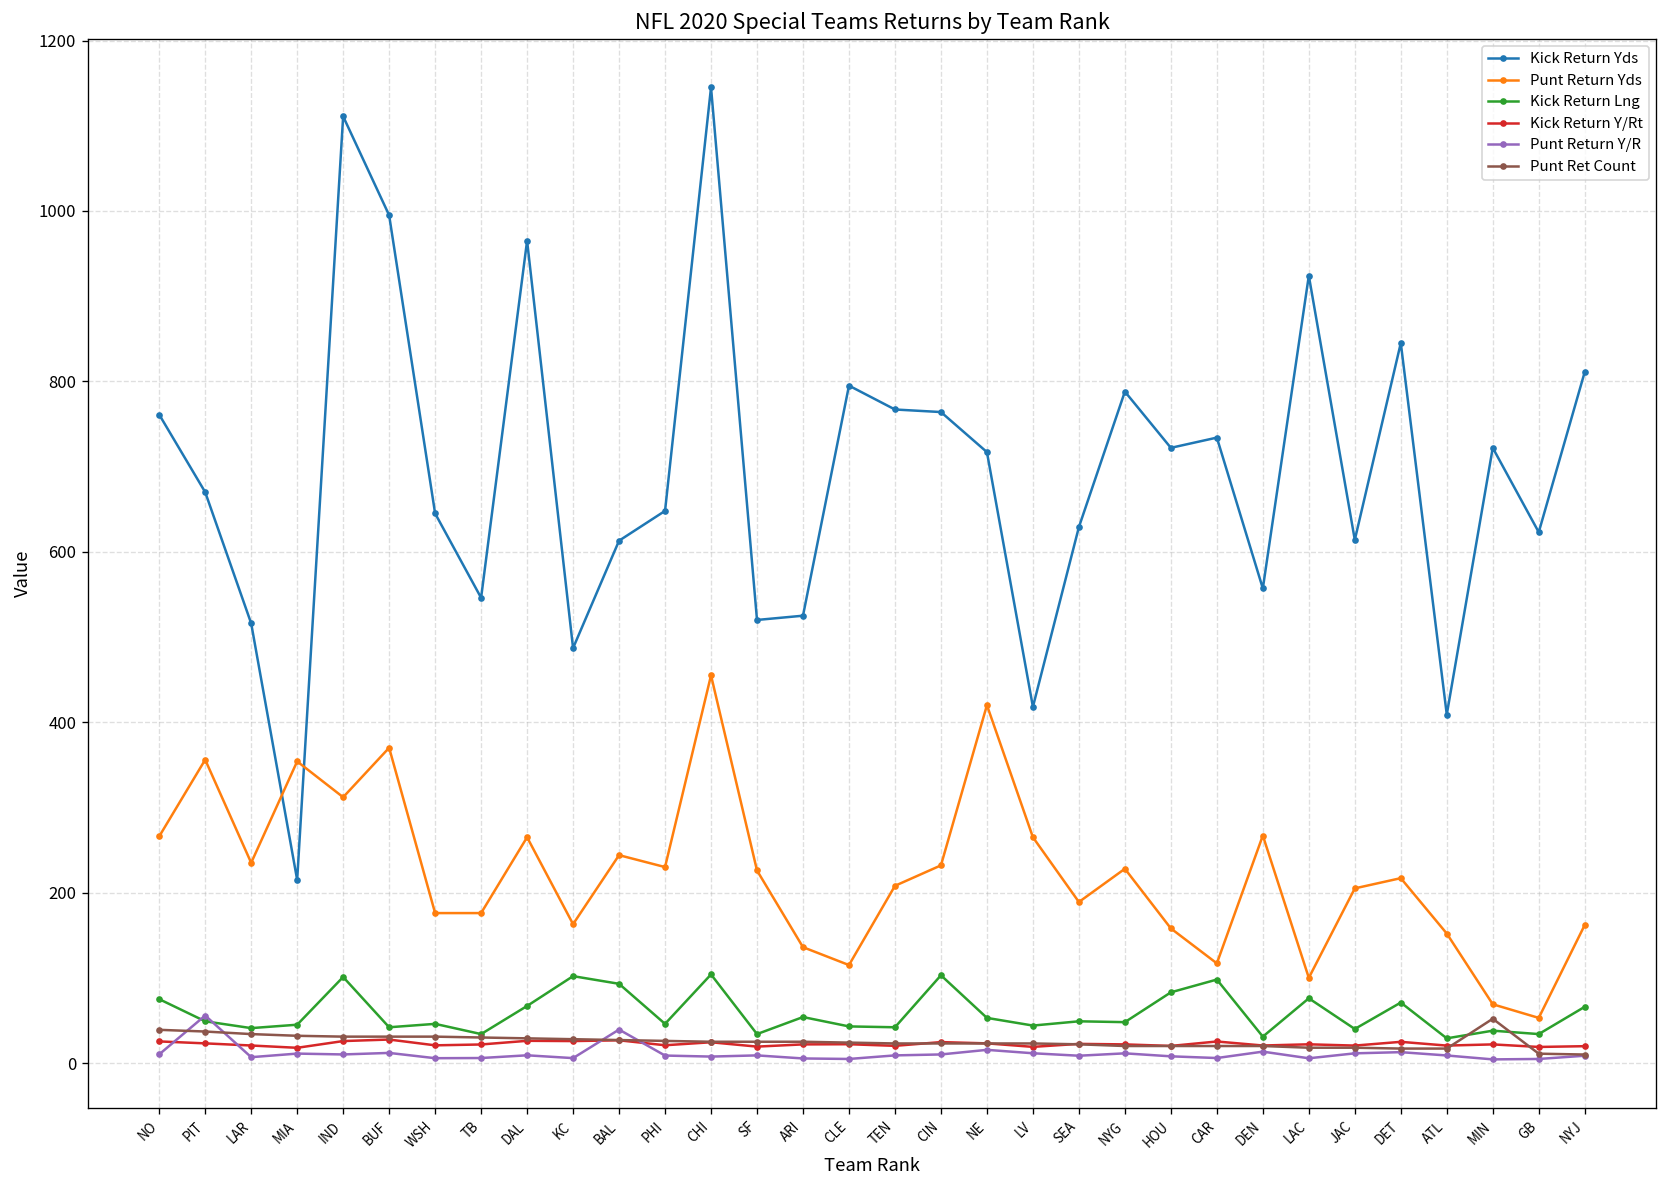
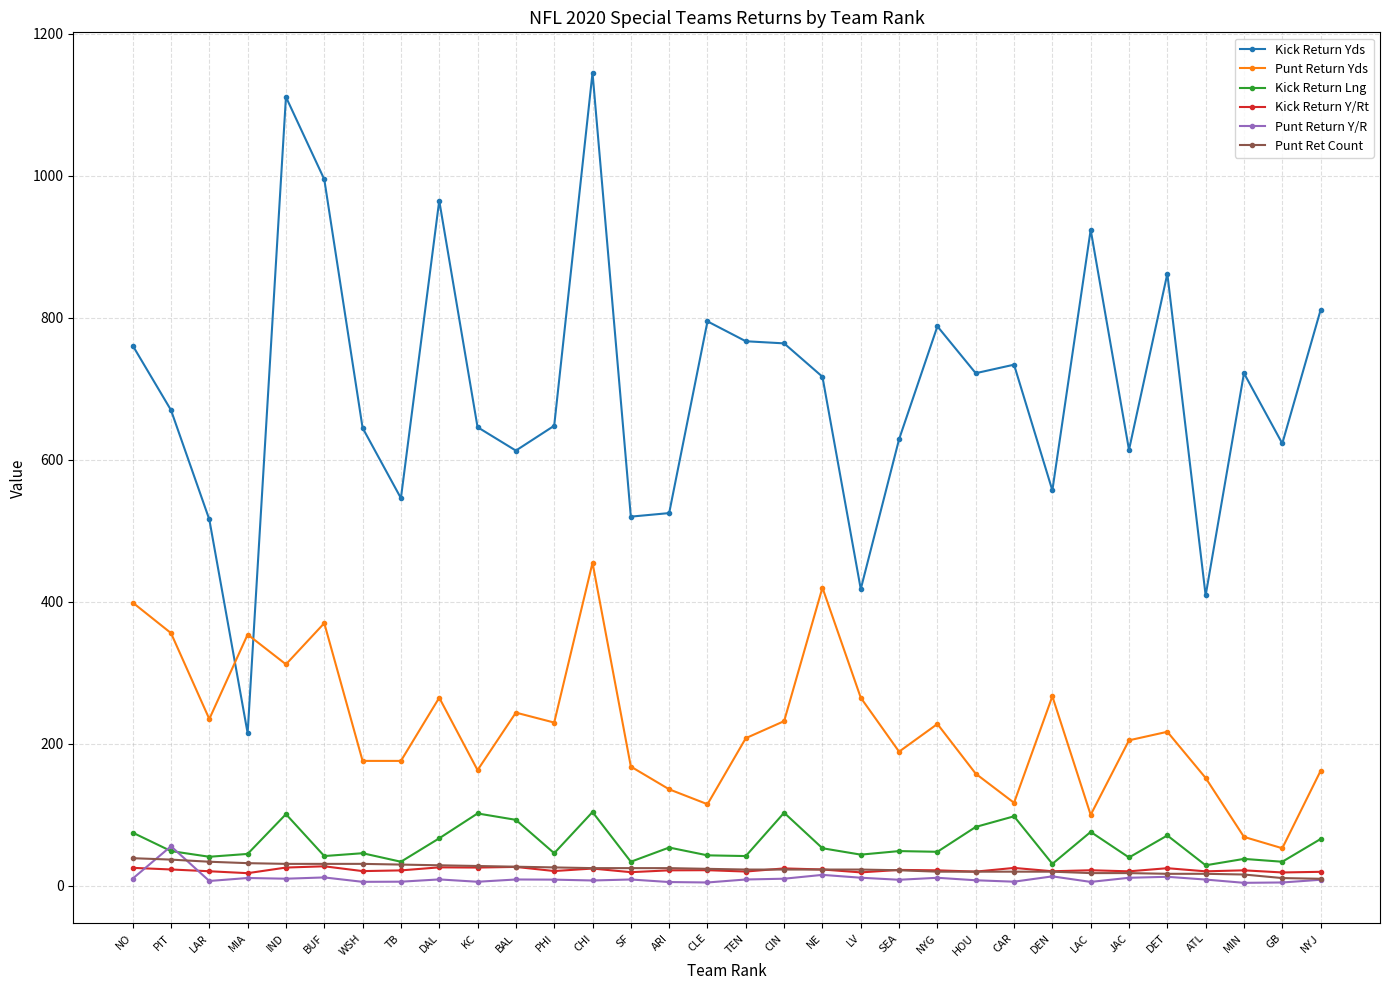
  {
    "Kick Return Yds": {
      "NO": 760,
      "PIT": 670,
      "LAR": 520,
      "MIA": 220,
      "IND": 1110,
      "BUF": 1000,
      "WSH": 650,
      "TB": 550,
      "DAL": 970,
-     "KC": 490,
+     "KC": 650,
      "BAL": 610,
      "PHI": 650,
      "CHI": 1150,
      "SF": 520,
      "ARI": 530,
      "CLE": 800,
      "TEN": 770,
      "CIN": 760,
      "NE": 720,
      "LV": 420,
      "SEA": 630,
      "NYG": 790,
      "HOU": 720,
      "CAR": 730,
      "DEN": 560,
      "LAC": 920,
      "JAC": 610,
-     "DET": 850,
+     "DET": 860,
      "ATL": 410,
      "MIN": 720,
      "GB": 620,
      "NYJ": 810
    },
    "Punt Return Yds": {
-     "NO": 270,
+     "NO": 400,
      "PIT": 360,
      "LAR": 240,
      "MIA": 350,
      "IND": 310,
      "BUF": 370,
      "WSH": 180,
      "TB": 180,
      "DAL": 270,
      "KC": 160,
      "BAL": 240,
      "PHI": 230,
      "CHI": 460,
-     "SF": 230,
+     "SF": 170,
      "ARI": 140,
      "CLE": 120,
      "TEN": 210,
      "CIN": 230,
      "NE": 420,
      "LV": 270,
      "SEA": 190,
      "NYG": 230,
      "HOU": 160,
      "CAR": 120,
      "DEN": 270,
      "LAC": 100,
      "JAC": 210,
      "DET": 220,
      "ATL": 150,
      "MIN": 70,
      "GB": 50,
      "NYJ": 160
    },
    "Kick Return Lng": {
      "NO": 80,
      "PIT": 50,
      "LAR": 40,
      "MIA": 50,
      "IND": 100,
      "BUF": 40,
      "WSH": 50,
      "TB": 30,
      "DAL": 70,
      "KC": 100,
      "BAL": 90,
      "PHI": 50,
      "CHI": 100,
      "SF": 30,
      "ARI": 50,
      "CLE": 40,
      "TEN": 40,
      "CIN": 100,
      "NE": 50,
      "LV": 40,
      "SEA": 50,
      "NYG": 50,
      "HOU": 80,
      "CAR": 100,
      "DEN": 30,
      "LAC": 80,
      "JAC": 40,
      "DET": 70,
      "ATL": 30,
      "MIN": 40,
      "GB": 30,
      "NYJ": 70
    },
    "Kick Return Y/Rt": {
      "NO": 30,
      "PIT": 20,
      "LAR": 20,
      "MIA": 20,
      "IND": 30,
      "WSH": 20,
      "TB": 20,
      "PHI": 20,
      "SF": 20,
      "LV": 20,
      "CAR": 30,
      "LAC": 20,
      "DET": 20,
      "MIN": 20,
      "GB": 20,
      "NYJ": 20
    },
    "Punt Return Y/R": {
      "NO": 10,
      "PIT": 60,
      "LAR": 10,
      "MIA": 10,
      "IND": 10,
      "BUF": 10,
      "WSH": 10,
      "TB": 10,
      "DAL": 10,
      "KC": 10,
-     "BAL": 40,
+     "BAL": 10,
      "PHI": 10,
      "CHI": 10,
      "SF": 10,
      "ARI": 10,
      "CLE": 0,
      "TEN": 10,
      "CIN": 10,
      "NE": 20,
      "LV": 10,
      "SEA": 10,
      "NYG": 10,
      "HOU": 10,
      "CAR": 10,
      "DEN": 10,
      "LAC": 10,
      "JAC": 10,
      "DET": 10,
      "ATL": 10,
      "MIN": 0,
      "GB": 0
    },
    "Punt Ret Count": {
      "NO": 40,
      "PIT": 40,
      "LAR": 30,
      "MIA": 30,
      "IND": 30,
      "WSH": 30,
      "TB": 30,
      "PHI": 30,
      "SF": 30,
      "LV": 20,
      "CAR": 20,
      "LAC": 20,
      "DET": 20,
-     "MIN": 50,
+     "MIN": 20,
      "GB": 10
    }
  }
